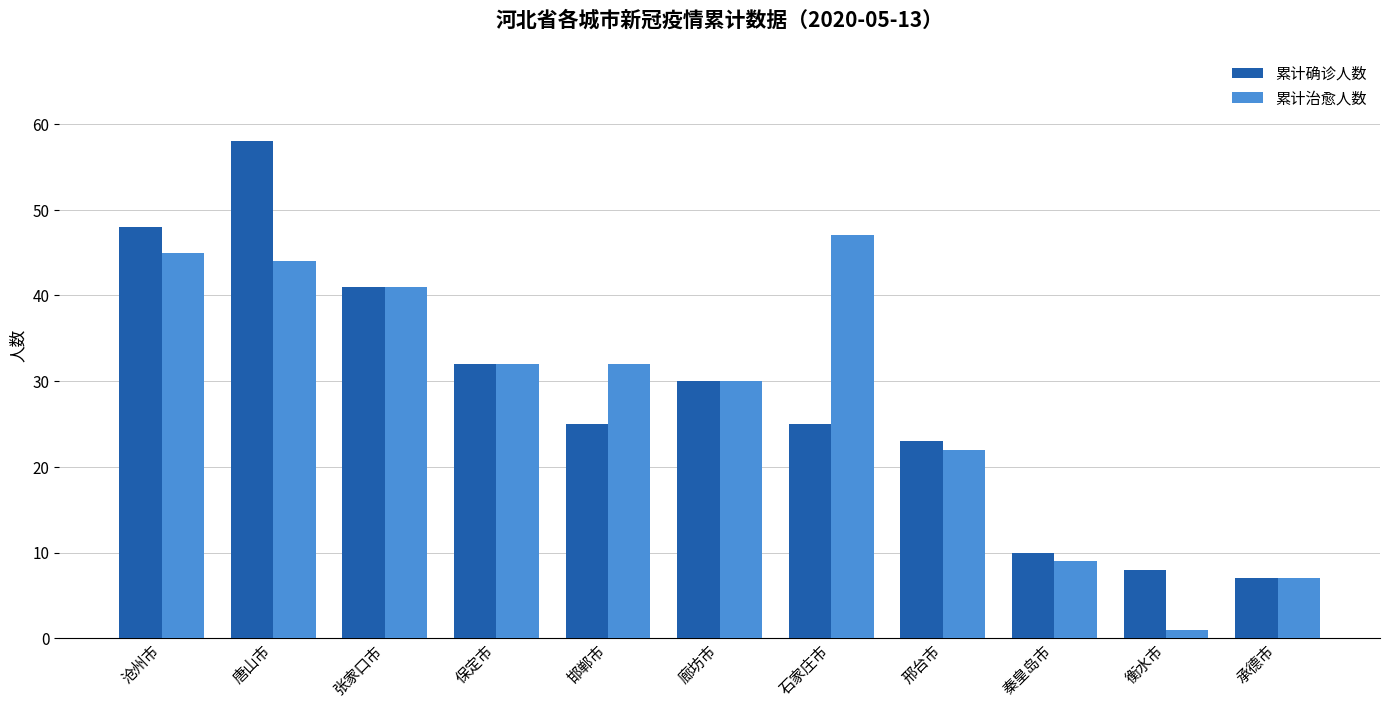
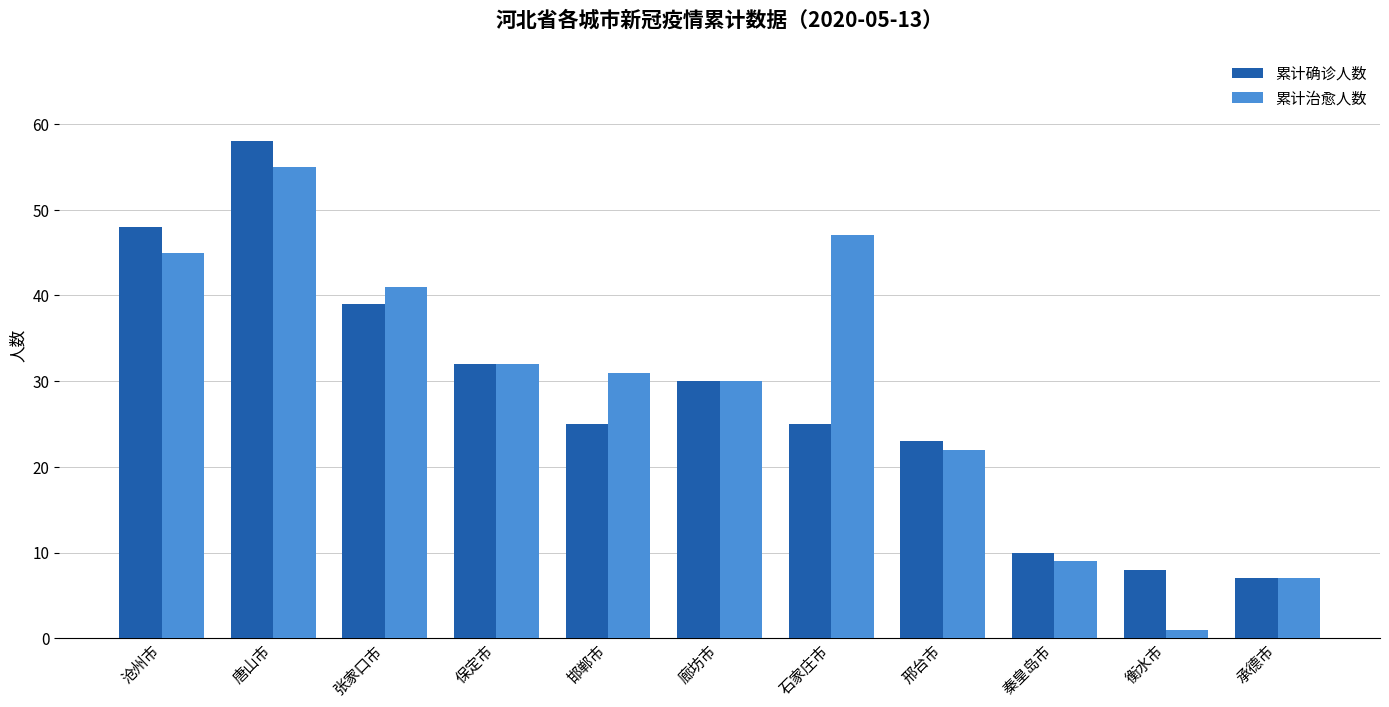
  {
    "累计确诊人数": {
      "沧州市": 48,
      "唐山市": 58,
-     "张家口市": 41,
+     "张家口市": 39,
      "保定市": 32,
      "邯郸市": 25,
      "廊坊市": 30,
      "石家庄市": 25,
      "邢台市": 23,
      "秦皇岛市": 10,
      "衡水市": 8,
      "承德市": 7
    },
    "累计治愈人数": {
      "沧州市": 45,
-     "唐山市": 44,
+     "唐山市": 55,
      "张家口市": 41,
      "保定市": 32,
-     "邯郸市": 32,
+     "邯郸市": 31,
      "廊坊市": 30,
      "石家庄市": 47,
      "邢台市": 22,
      "秦皇岛市": 9,
      "衡水市": 1,
      "承德市": 7
    }
  }
